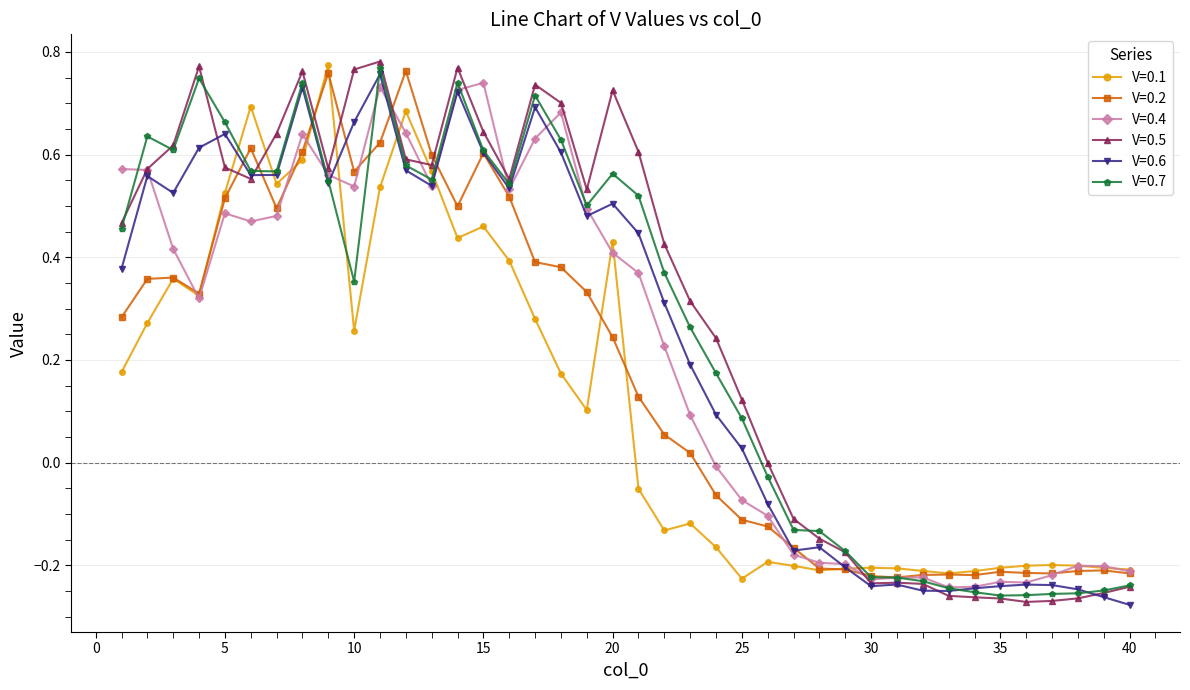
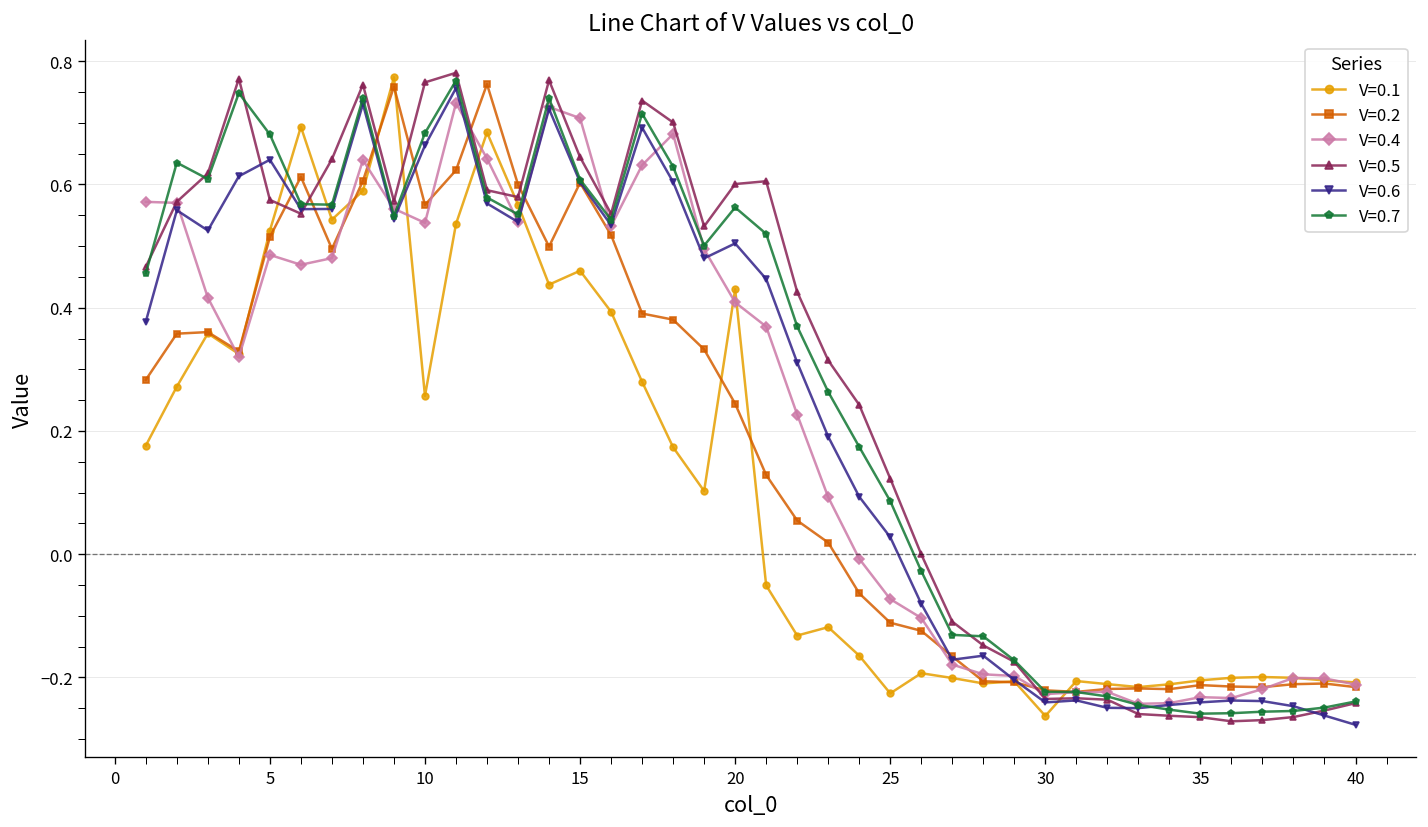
  {
    "V=0.1": {
      "5": 0.53,
      "10": 0.26,
      "15": 0.46,
      "20": 0.43,
      "25": -0.23,
-     "30": -0.20,
+     "30": -0.26,
      "35": -0.20
    },
    "V=0.2": {
      "5": 0.51,
      "10": 0.57,
      "20": 0.24,
      "25": -0.11,
      "35": -0.21
    },
    "V=0.4": {
      "5": 0.49,
      "10": 0.54,
-     "15": 0.74,
+     "15": 0.71,
      "20": 0.41,
      "25": -0.07,
      "35": -0.23
    },
    "V=0.5": {
      "5": 0.57,
      "10": 0.77,
      "15": 0.64,
-     "20": 0.72,
+     "20": 0.60,
      "25": 0.12,
      "30": -0.23,
      "35": -0.26
    },
    "V=0.6": {
      "5": 0.64,
      "10": 0.66,
      "20": 0.50,
      "25": 0.03,
      "30": -0.24,
      "35": -0.24,
      "40": -0.28
    },
    "V=0.7": {
-     "5": 0.66,
-     "10": 0.35,
+     "5": 0.68,
+     "10": 0.68,
      "20": 0.56,
      "25": 0.09,
      "35": -0.26
    }
  }
